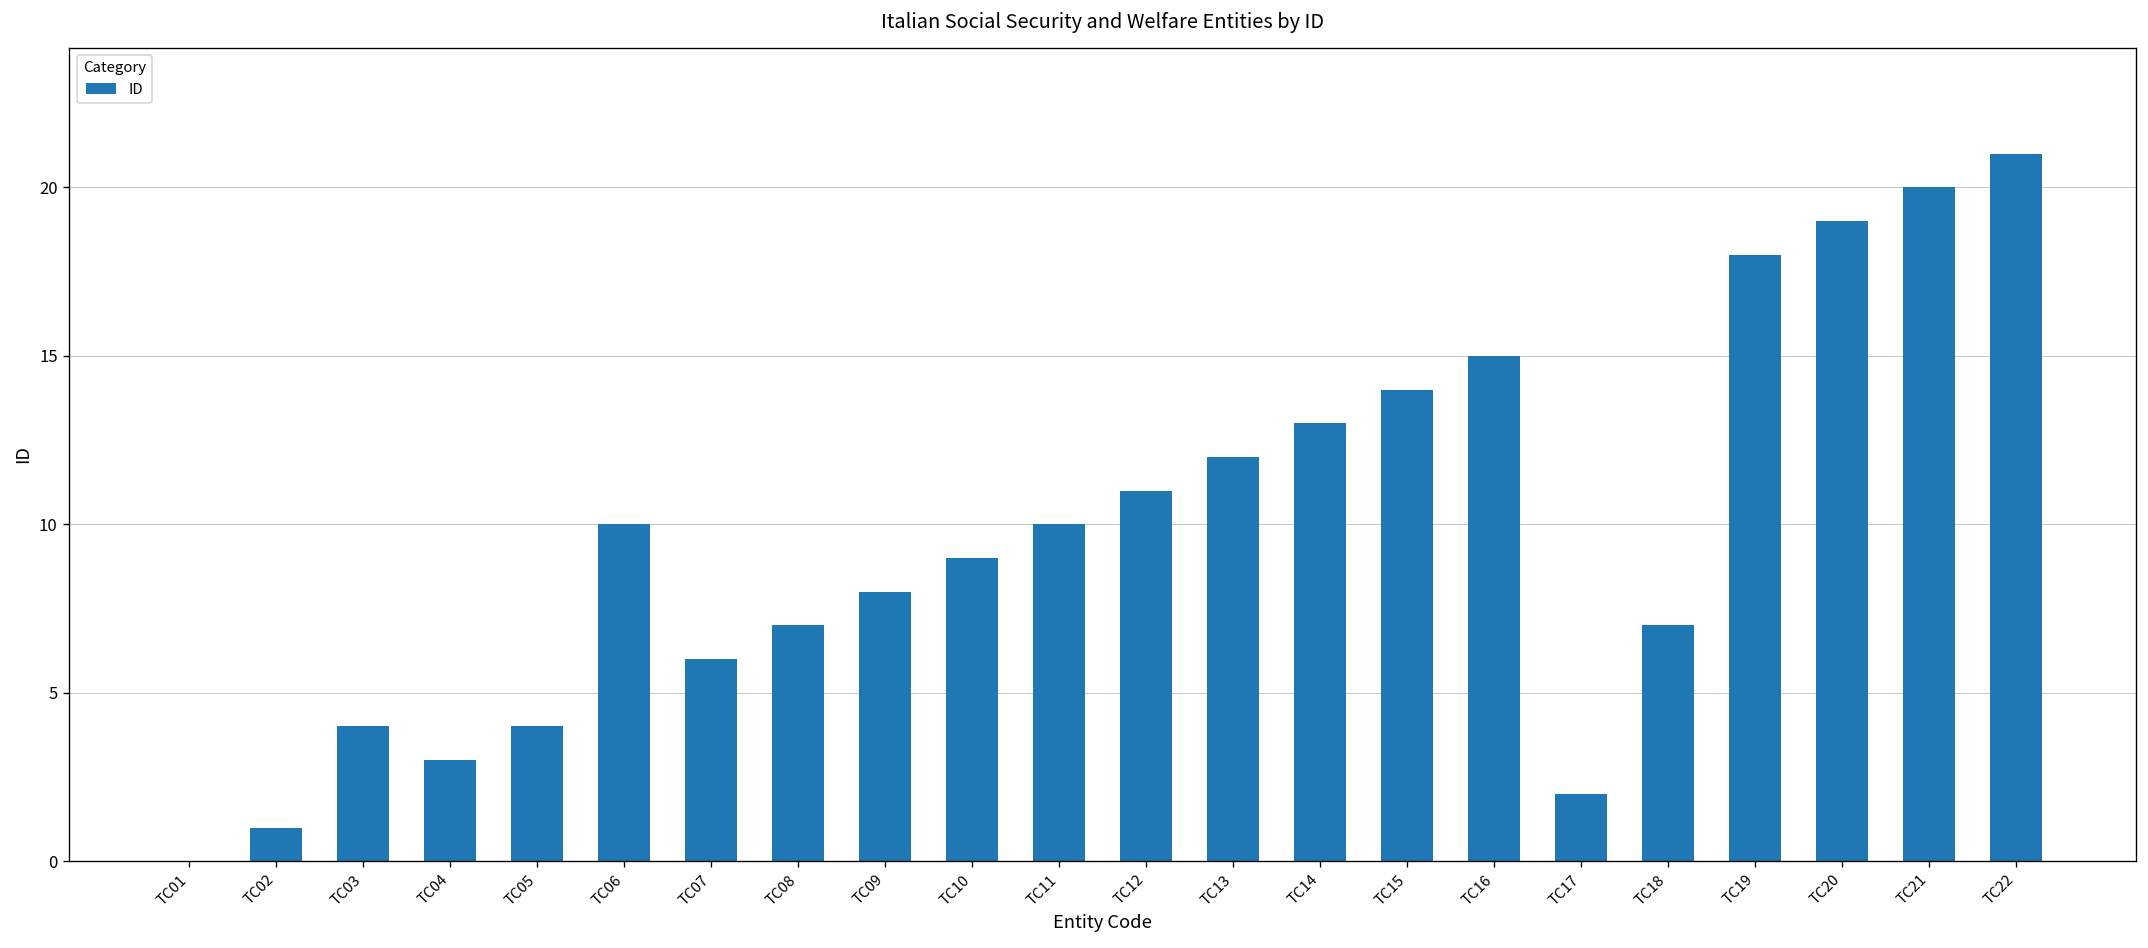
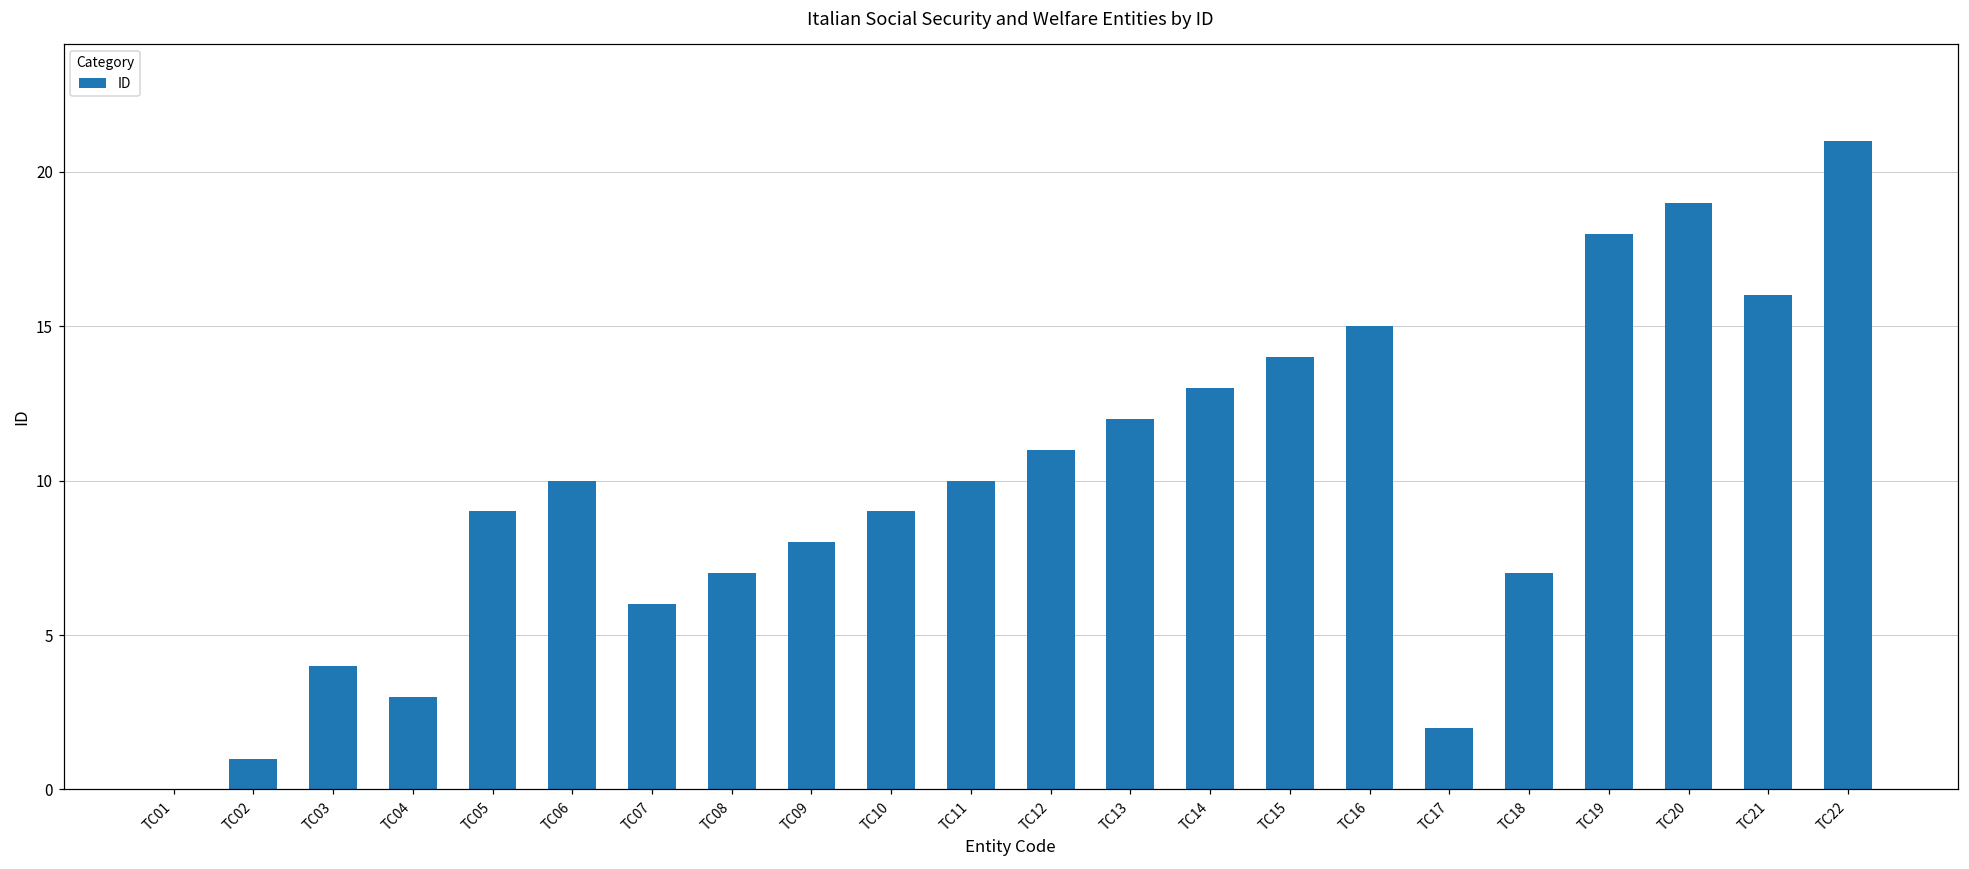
  {
    "TC01": 0,
    "TC02": 1,
    "TC03": 4,
    "TC04": 3,
-   "TC05": 4,
+   "TC05": 9,
    "TC06": 10,
    "TC07": 6,
    "TC08": 7,
    "TC09": 8,
    "TC10": 9,
    "TC11": 10,
    "TC12": 11,
    "TC13": 12,
    "TC14": 13,
    "TC15": 14,
    "TC16": 15,
    "TC17": 2,
    "TC18": 7,
    "TC19": 18,
    "TC20": 19,
-   "TC21": 20,
+   "TC21": 16,
    "TC22": 21
  }
